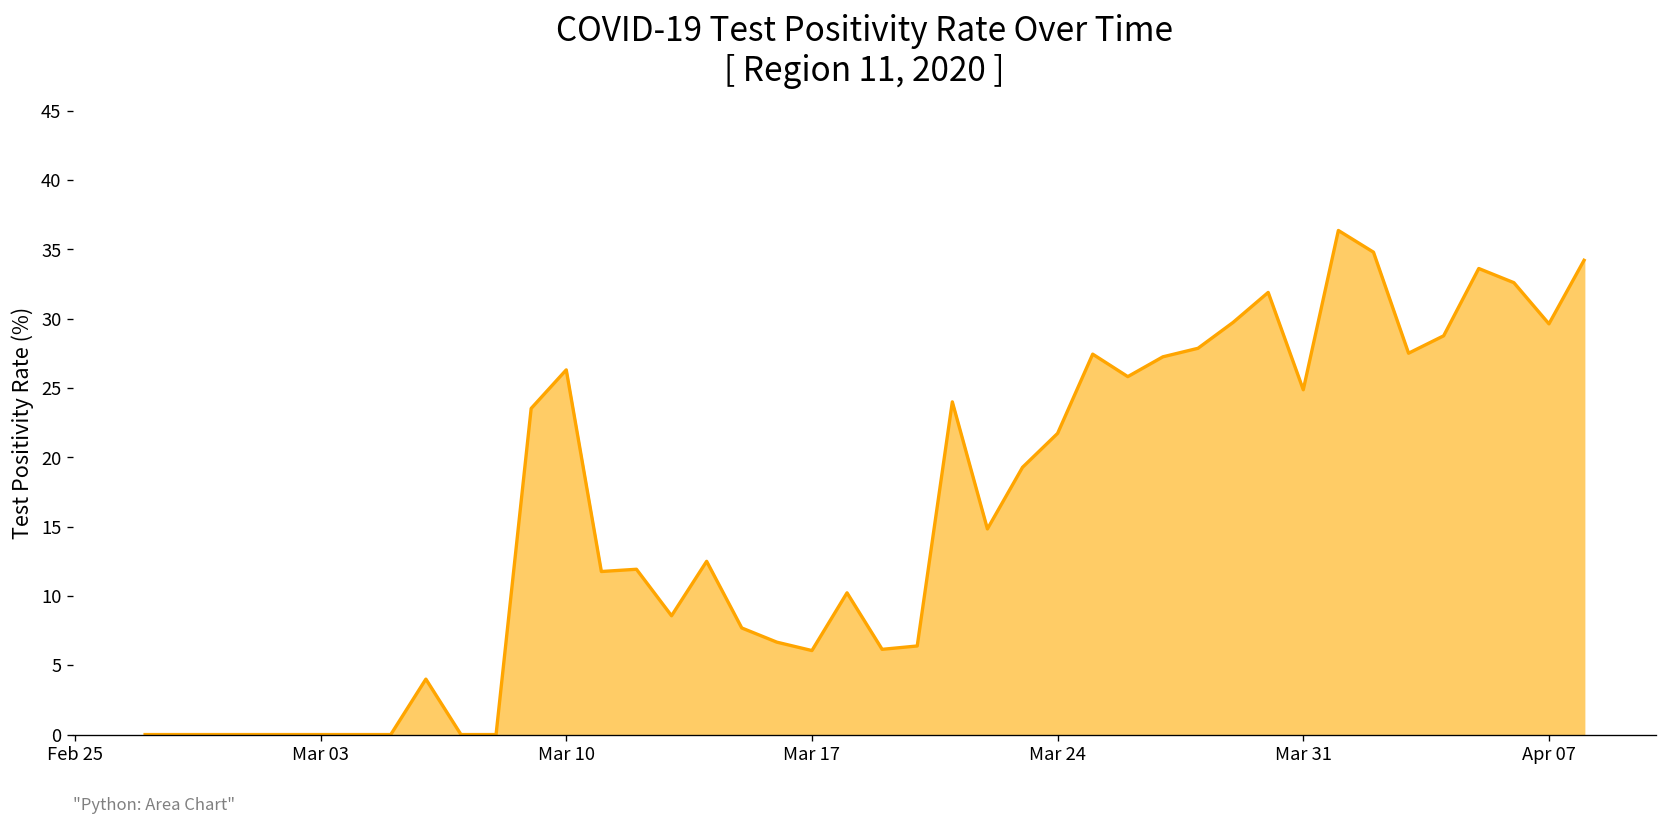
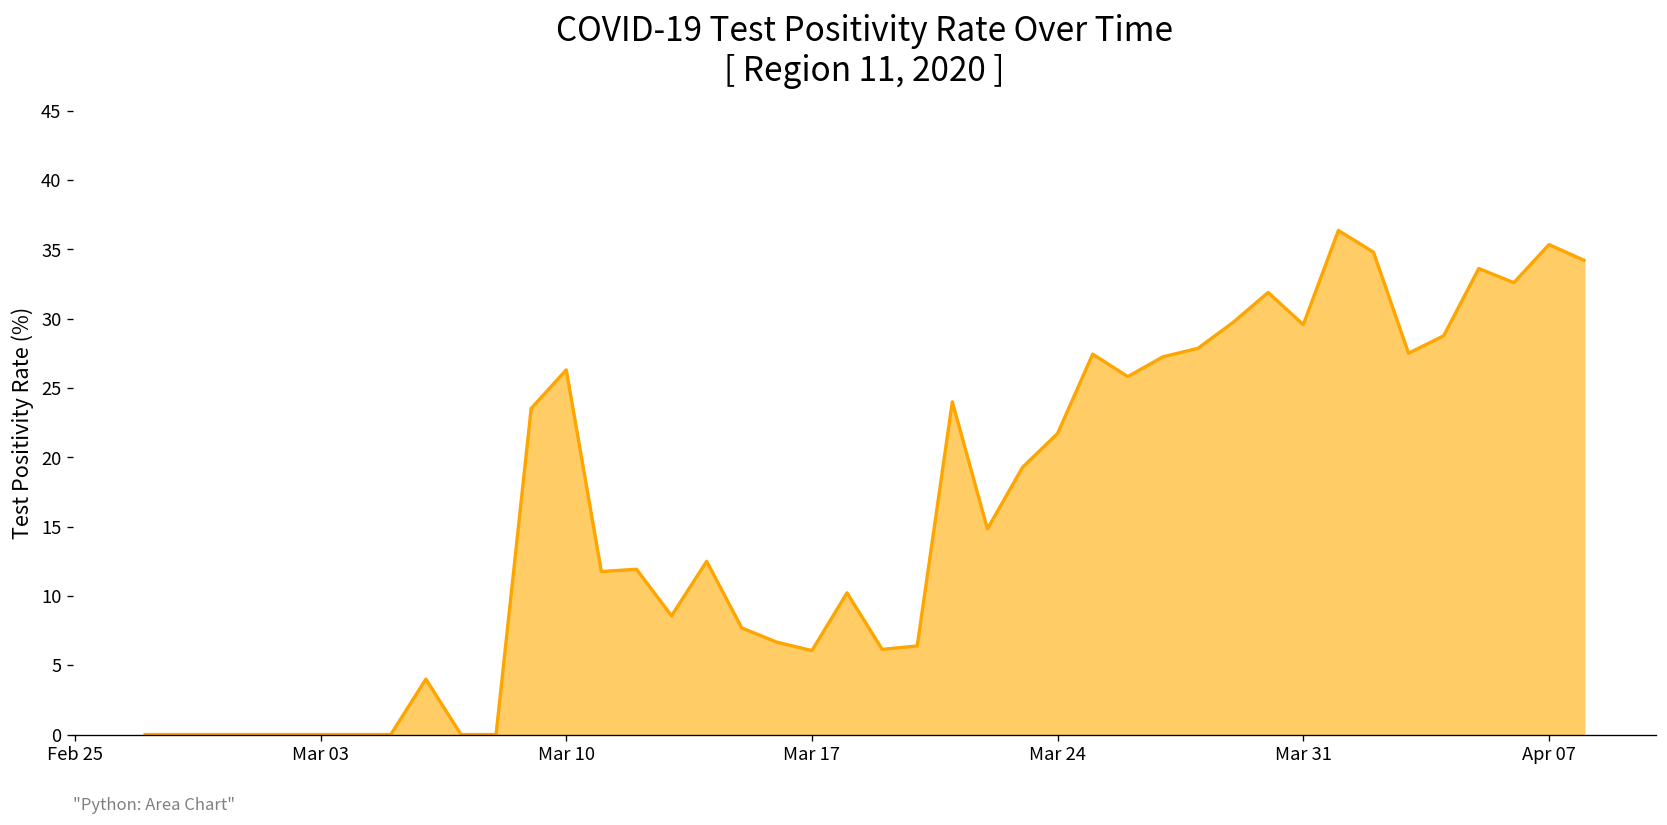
  {
    "Mar 03": 0.0,
    "Mar 10": 26.3,
    "Mar 17": 6.1,
    "Mar 24": 21.7,
-   "Mar 31": 24.9,
-   "Apr 07": 29.6
+   "Mar 31": 29.6,
+   "Apr 07": 35.4
  }
